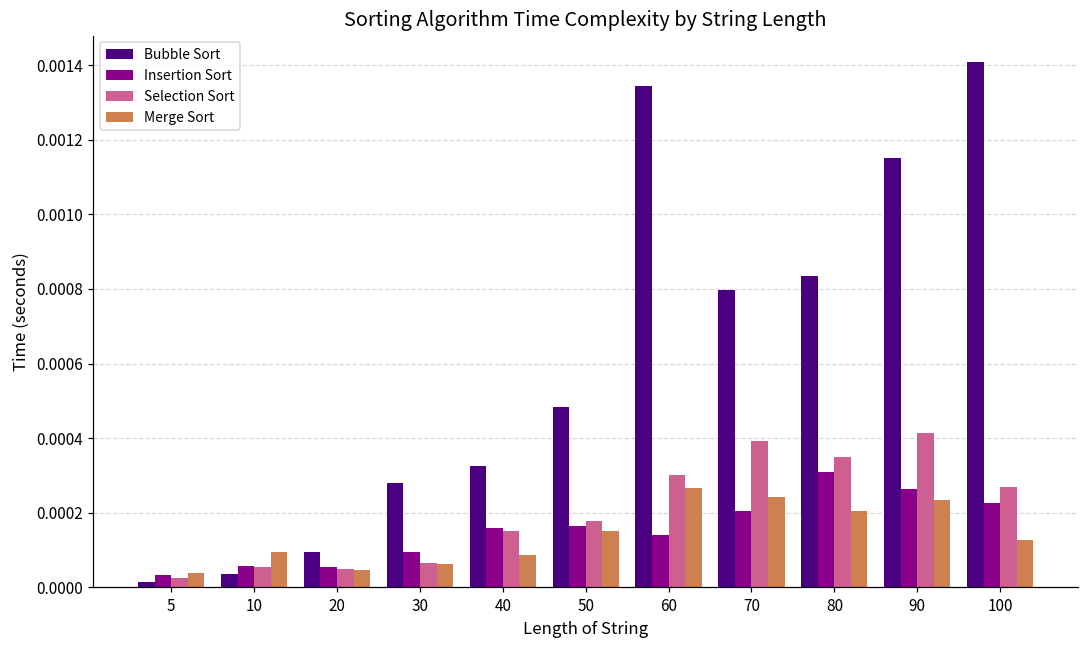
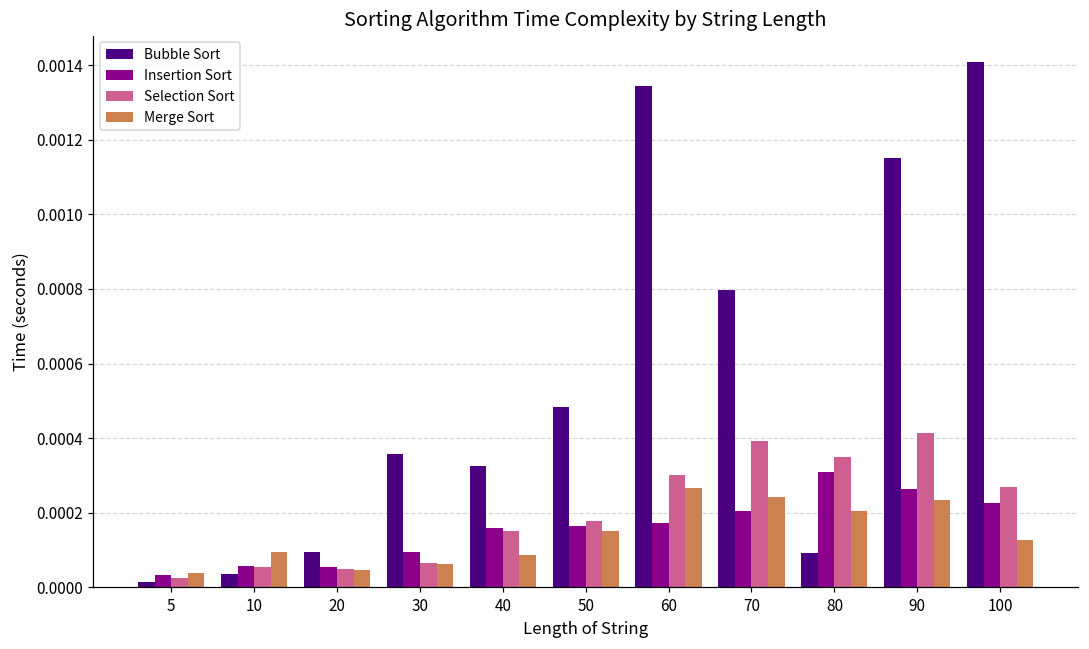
  {
    "Bubble Sort": {
      "5": 0.00001,
      "10": 0.00003,
      "20": 0.00009,
-     "30": 0.00028,
+     "30": 0.00036,
      "40": 0.00033,
      "50": 0.00048,
      "60": 0.00135,
      "70": 0.00080,
-     "80": 0.00084,
+     "80": 0.00009,
      "90": 0.00115,
      "100": 0.00141
    },
    "Insertion Sort": {
      "5": 0.00003,
      "10": 0.00006,
      "20": 0.00005,
      "30": 0.00009,
      "40": 0.00016,
      "50": 0.00016,
-     "60": 0.00014,
+     "60": 0.00017,
      "70": 0.00020,
      "80": 0.00031,
      "90": 0.00026,
      "100": 0.00023
    },
    "Selection Sort": {
      "5": 0.00003,
      "10": 0.00005,
      "20": 0.00005,
      "30": 0.00007,
      "40": 0.00015,
      "50": 0.00018,
      "60": 0.00030,
      "70": 0.00039,
      "80": 0.00035,
      "90": 0.00041,
      "100": 0.00027
    },
    "Merge Sort": {
      "5": 0.00004,
      "10": 0.00009,
      "20": 0.00005,
      "30": 0.00006,
      "40": 0.00009,
      "50": 0.00015,
      "60": 0.00027,
      "70": 0.00024,
      "80": 0.00020,
      "90": 0.00023,
      "100": 0.00013
    }
  }
